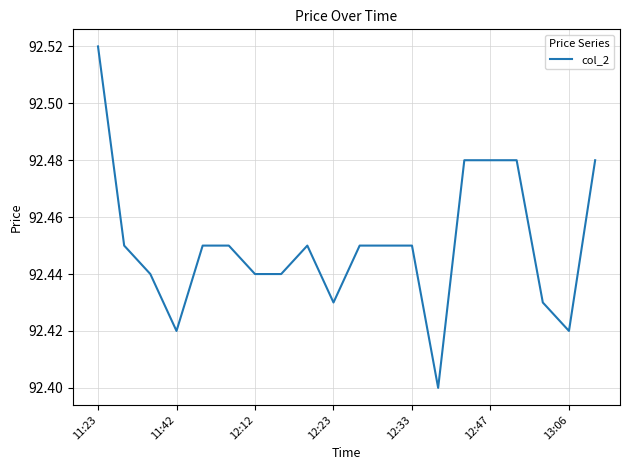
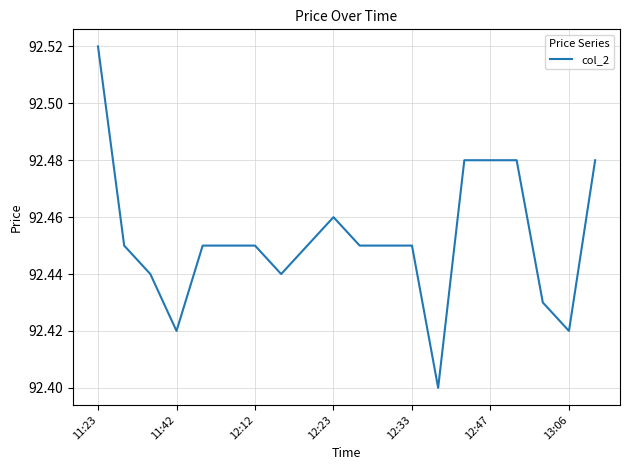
  {
    "11:23": 92.52,
    "11:42": 92.42,
-   "12:12": 92.44,
-   "12:23": 92.43,
+   "12:12": 92.45,
+   "12:23": 92.46,
    "12:33": 92.45,
    "12:47": 92.48,
    "13:06": 92.42
  }
